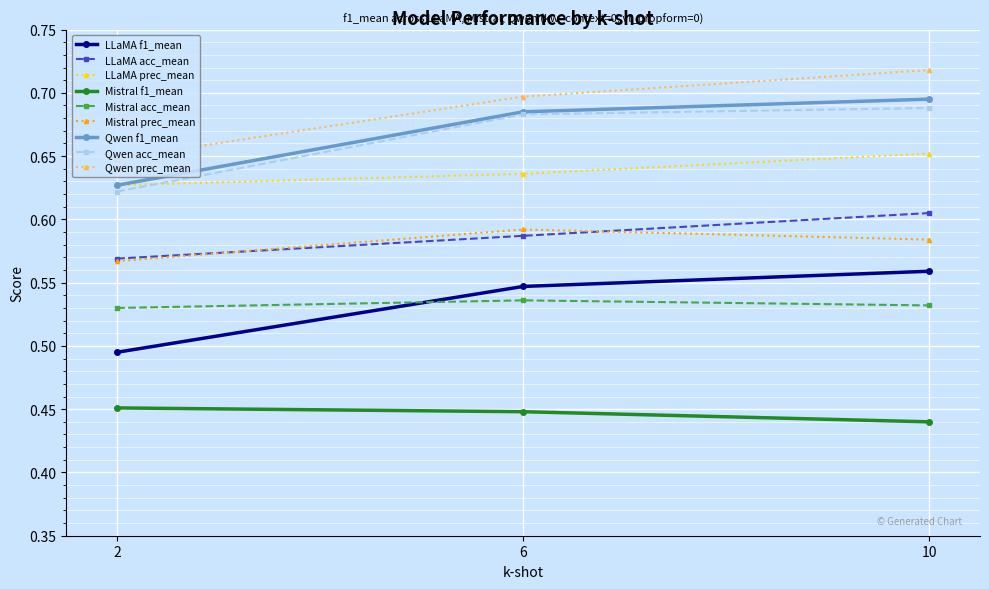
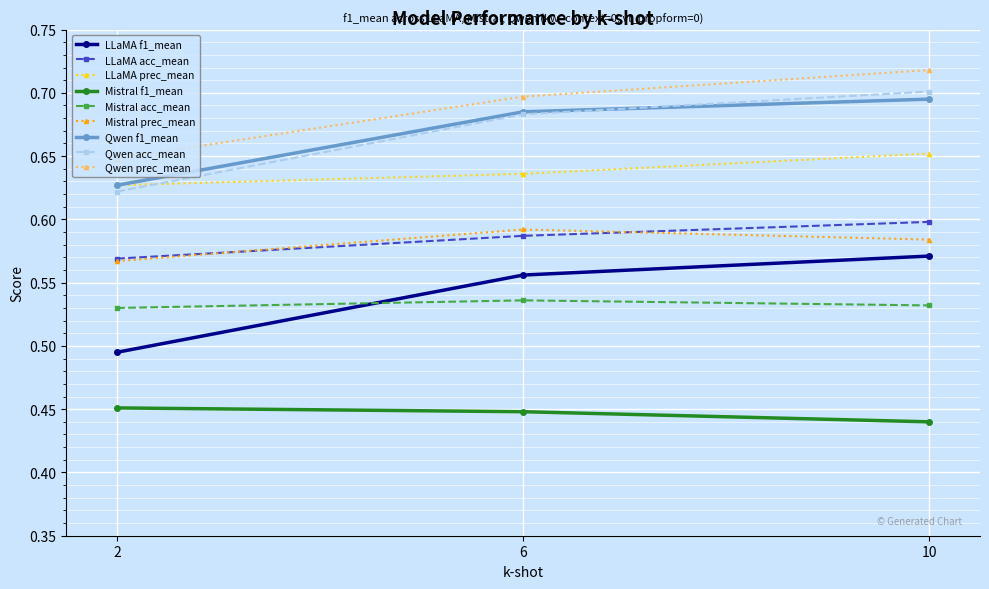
  {
    "LLaMA f1_mean": {
      "2": 0.495,
-     "6": 0.547,
-     "10": 0.559
+     "6": 0.556,
+     "10": 0.571
    },
    "LLaMA acc_mean": {
      "6": 0.587,
-     "10": 0.605
+     "10": 0.598
    },
    "Qwen f1_mean": {
      "10": 0.695
    },
    "Qwen acc_mean": {
      "2": 0.622,
-     "10": 0.688
+     "10": 0.701
    },
    "Qwen prec_mean": {
      "6": 0.697,
      "10": 0.718
    }
  }
